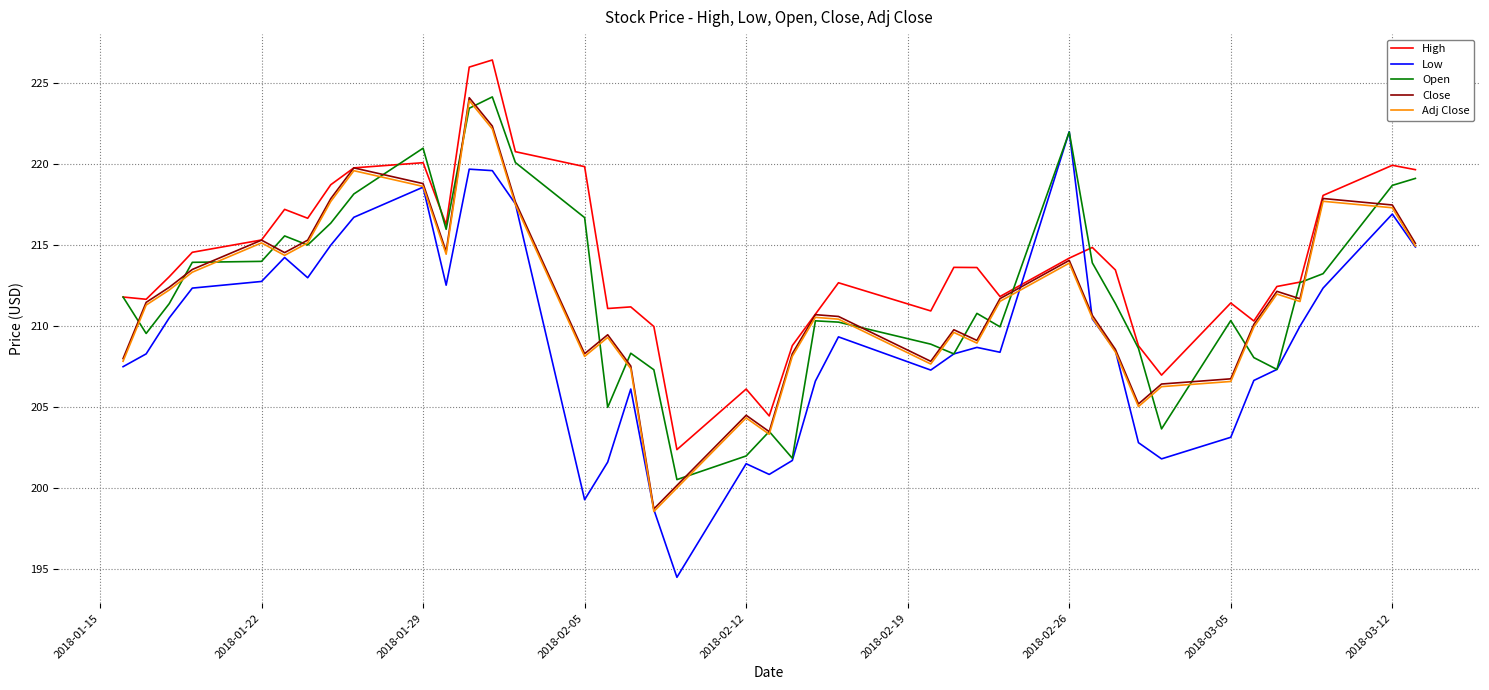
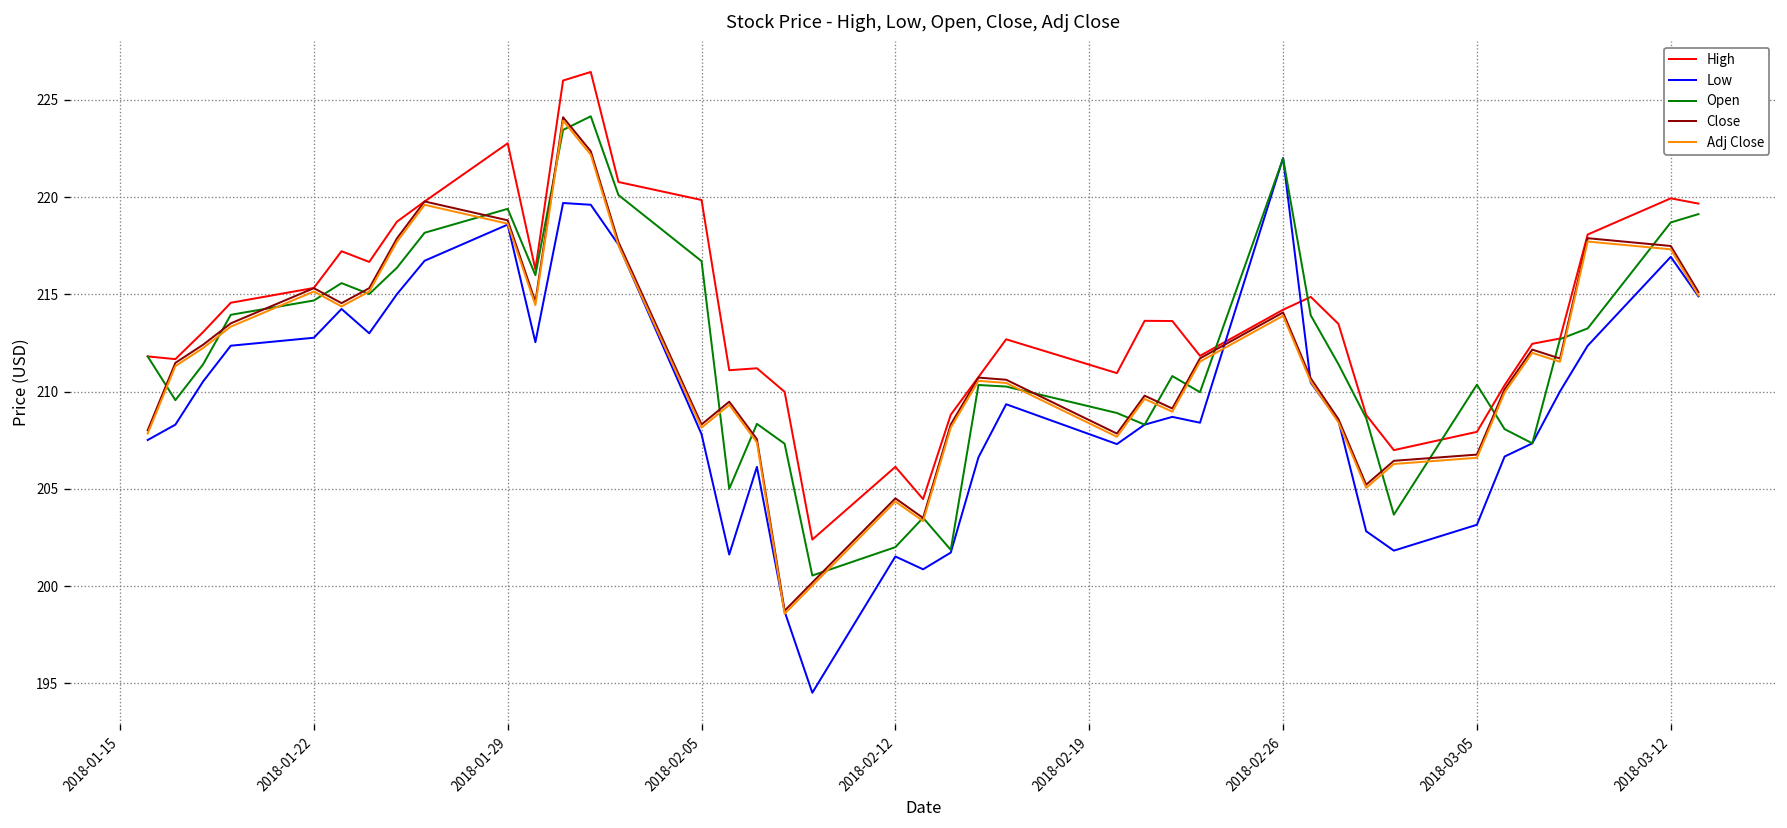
  {
    "High": {
-     "2018-01-29": 220.1,
+     "2018-01-29": 222.8,
      "2018-02-05": 219.9,
      "2018-02-12": 206.1,
-     "2018-03-05": 211.4,
+     "2018-03-05": 207.9,
      "2018-03-12": 219.9
    },
    "Low": {
      "2018-01-22": 212.8,
-     "2018-02-05": 199.3,
+     "2018-02-05": 207.8,
      "2018-02-12": 201.5,
      "2018-03-05": 203.2,
      "2018-03-12": 216.9
    },
    "Open": {
-     "2018-01-22": 214.0,
-     "2018-01-29": 221.0,
+     "2018-01-22": 214.7,
+     "2018-01-29": 219.4,
      "2018-02-05": 216.7,
      "2018-02-12": 202.0,
      "2018-03-05": 210.4,
      "2018-03-12": 218.7
    },
    "Close": {
      "2018-01-29": 218.8,
      "2018-02-05": 208.3,
      "2018-02-12": 204.5,
      "2018-03-05": 206.8,
      "2018-03-12": 217.5
    },
    "Adj Close": {
      "2018-01-22": 215.1,
      "2018-02-05": 208.1,
      "2018-02-12": 204.3,
      "2018-02-26": 213.9,
      "2018-03-05": 206.6,
      "2018-03-12": 217.3
    }
  }
